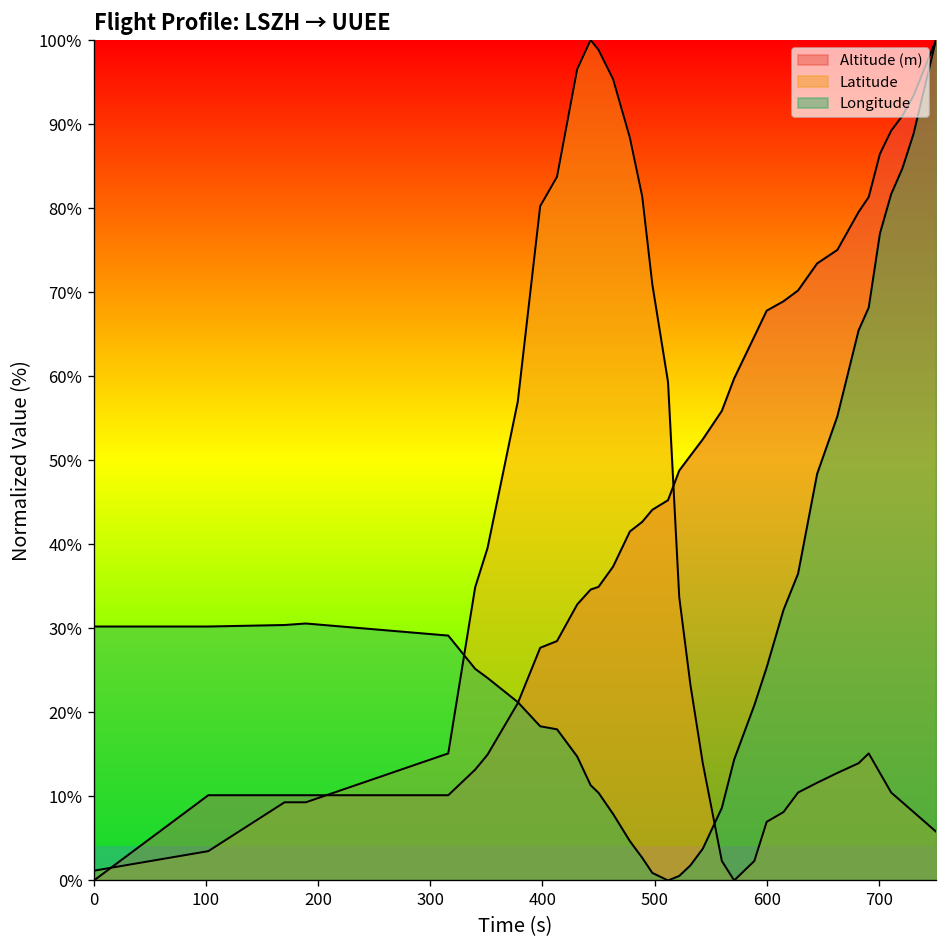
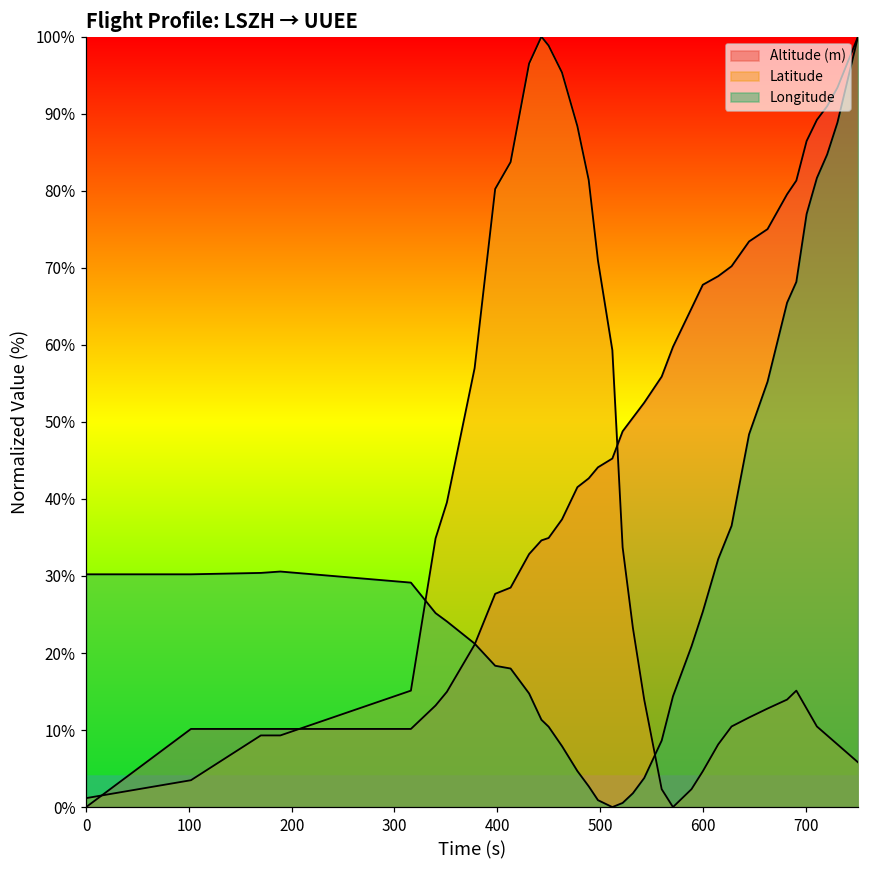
  {
    "Altitude (m)": {
      "600": "68%"
    },
    "Latitude": {
-     "600": "7%"
+     "600": "5%"
    },
    "Longitude": {
      "0": "30%",
      "600": "25%"
    }
  }
